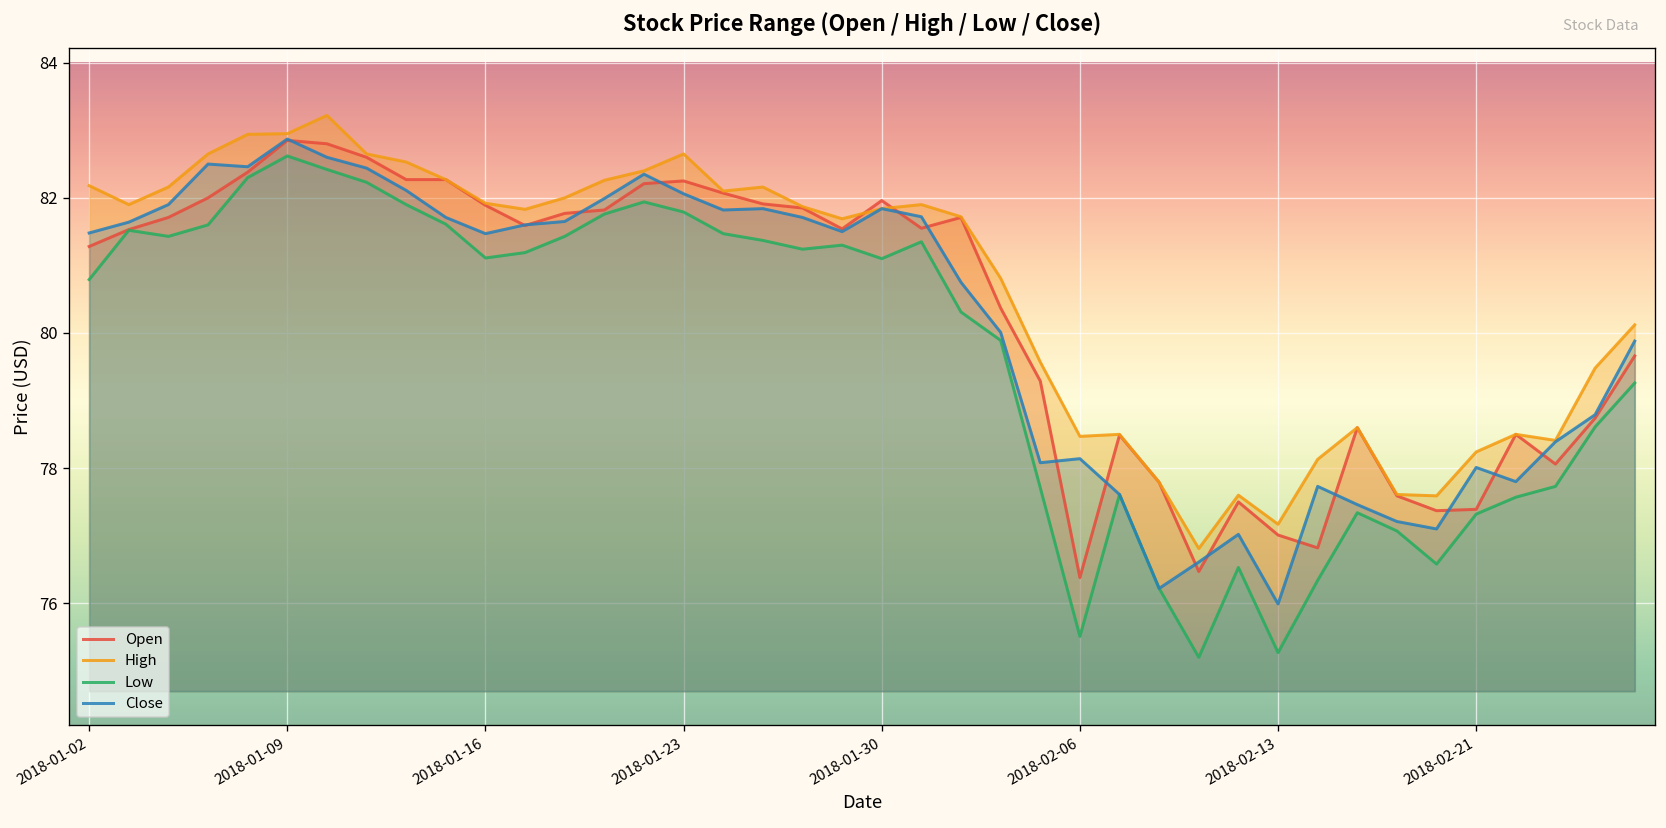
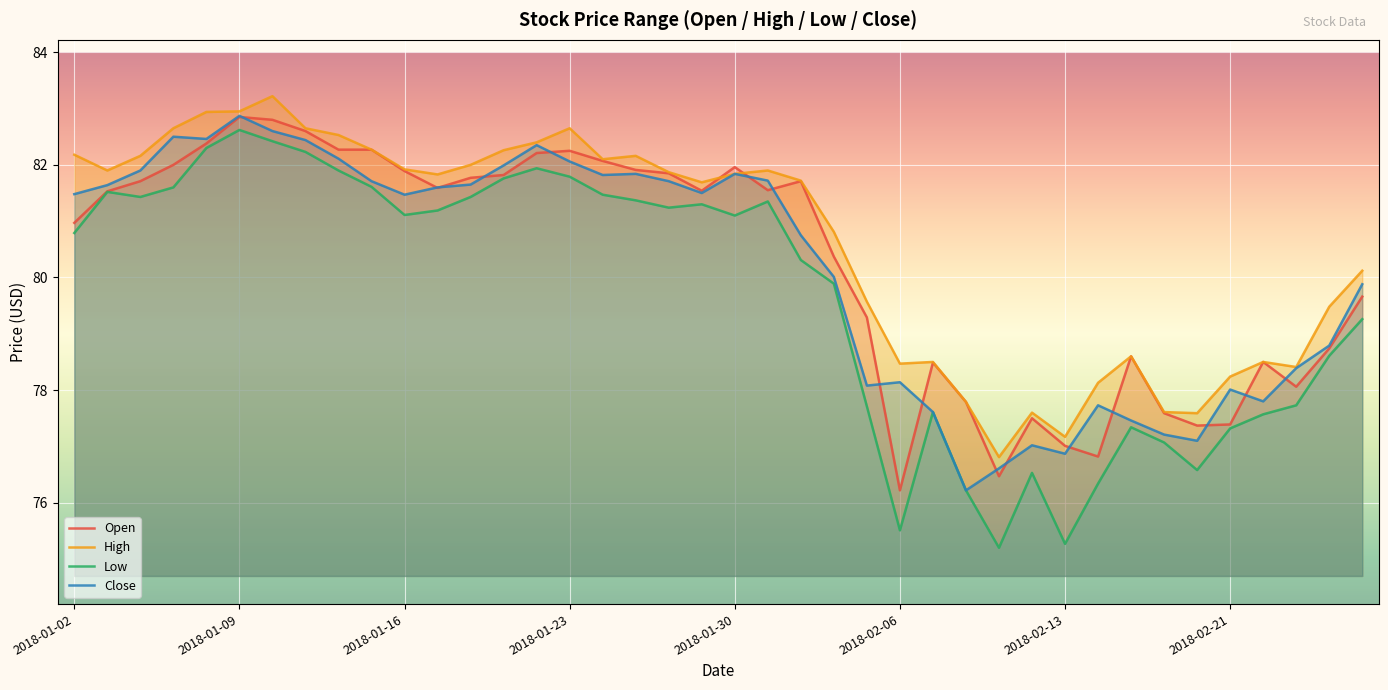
  {
    "Open": {
-     "2018-01-02": 81.3,
+     "2018-01-02": 81.0,
      "2018-01-23": 82.3,
      "2018-01-30": 82.0,
-     "2018-02-06": 76.4,
+     "2018-02-06": 76.2,
      "2018-02-13": 77.0,
      "2018-02-21": 77.4
    },
    "High": {
      "2018-01-02": 82.2,
      "2018-01-09": 83.0,
      "2018-01-23": 82.7,
      "2018-02-06": 78.5,
      "2018-02-13": 77.2,
      "2018-02-21": 78.2
    },
    "Low": {
      "2018-01-02": 80.8,
      "2018-01-09": 82.6,
      "2018-01-16": 81.1,
      "2018-01-23": 81.8,
      "2018-01-30": 81.1,
      "2018-02-06": 75.5,
      "2018-02-13": 75.3,
      "2018-02-21": 77.3
    },
    "Close": {
      "2018-01-02": 81.5,
      "2018-01-16": 81.5,
      "2018-01-23": 82.1,
      "2018-02-06": 78.1,
-     "2018-02-13": 76.0,
+     "2018-02-13": 76.9,
      "2018-02-21": 78.0
    }
  }
